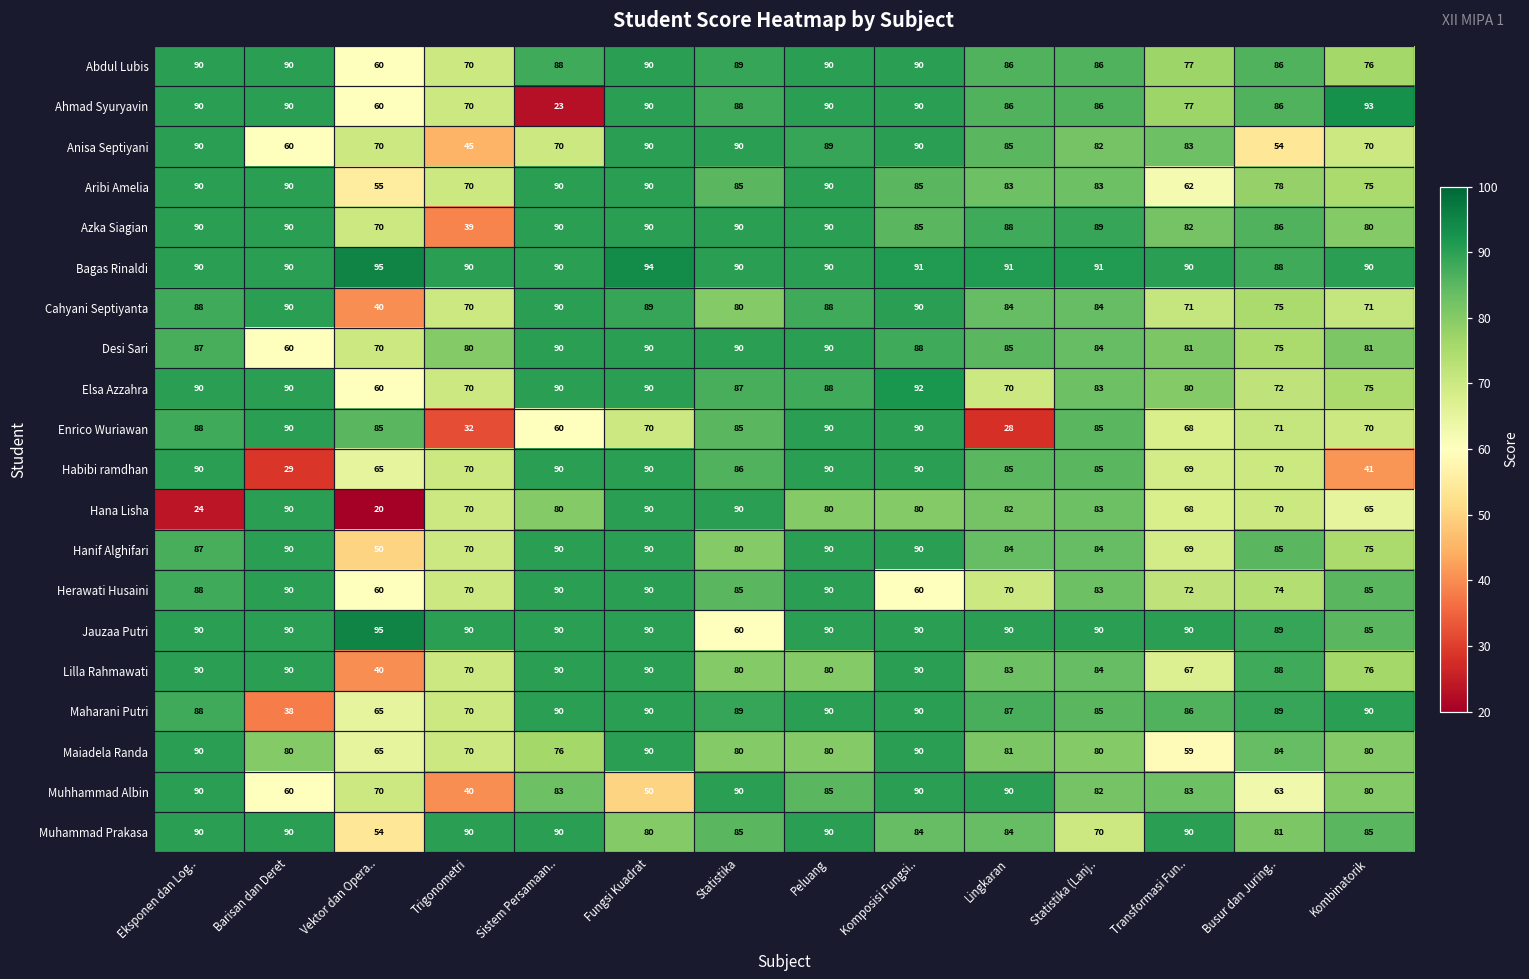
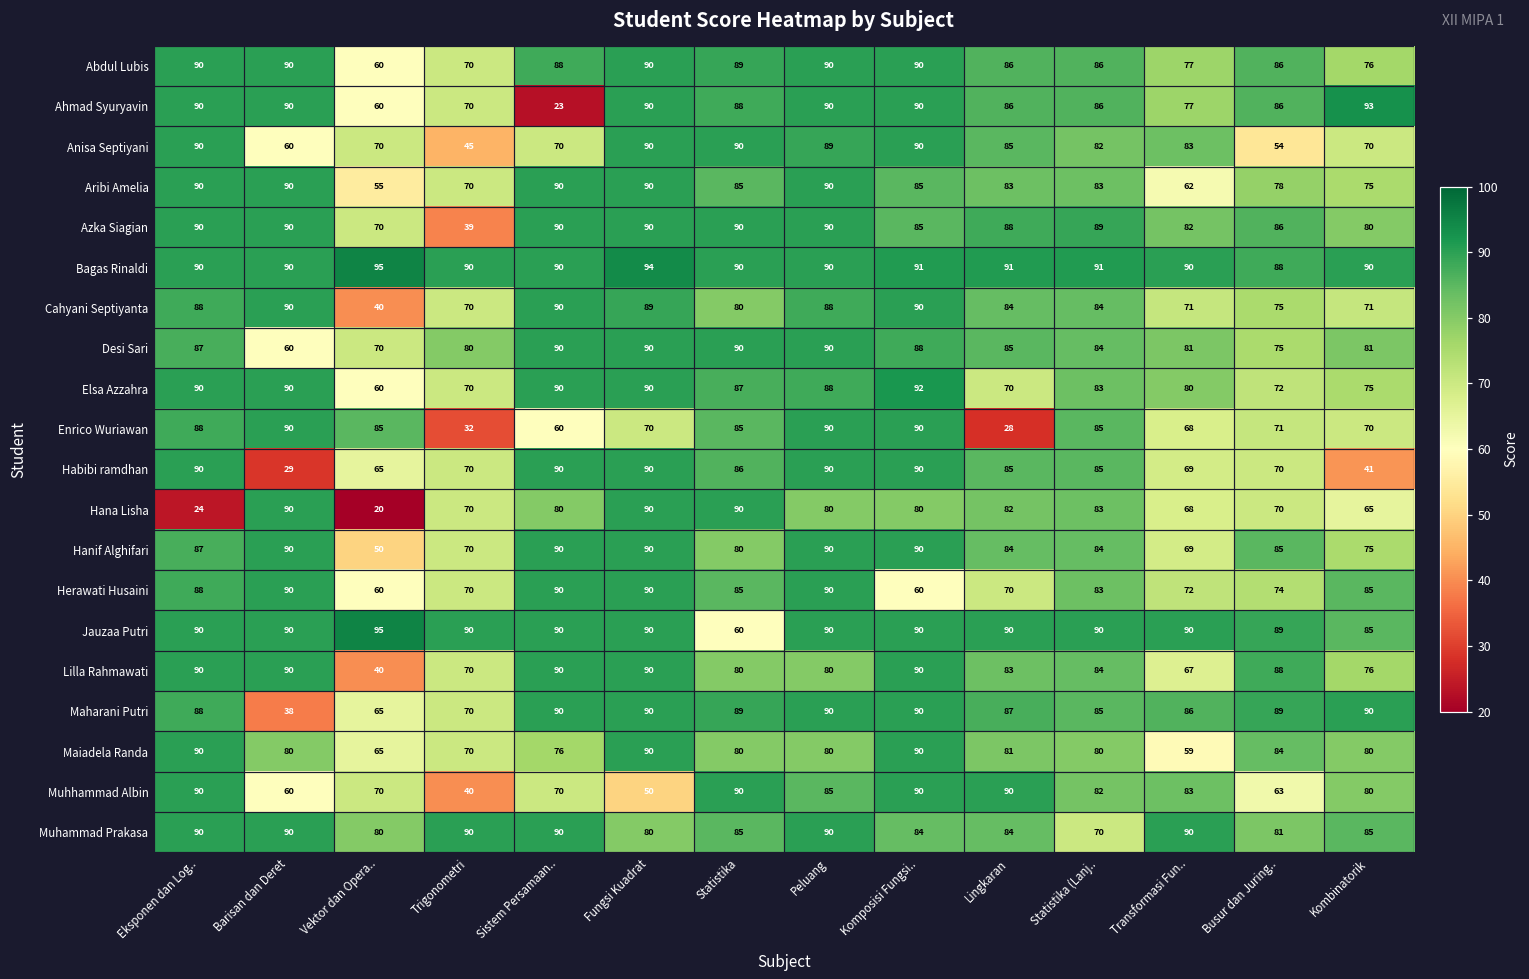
  {
    "Muhhammad Albin": {
      "Eksponen dan Log..": 90,
      "Barisan dan Deret": 60,
      "Vektor dan Opera..": 70,
      "Trigonometri": 40,
-     "Sistem Persamaan..": 83,
+     "Sistem Persamaan..": 70,
      "Fungsi Kuadrat": 50,
      "Statistika": 90,
      "Peluang": 85,
      "Komposisi Fungsi..": 90,
      "Lingkaran": 90,
      "Statistika (Lanj..": 82,
      "Transformasi Fun..": 83,
      "Busur dan Juring..": 63,
      "Kombinatorik": 80
    },
    "Muhammad Prakasa": {
      "Eksponen dan Log..": 90,
      "Barisan dan Deret": 90,
-     "Vektor dan Opera..": 54,
+     "Vektor dan Opera..": 80,
      "Trigonometri": 90,
      "Sistem Persamaan..": 90,
      "Fungsi Kuadrat": 80,
      "Statistika": 85,
      "Peluang": 90,
      "Komposisi Fungsi..": 84,
      "Lingkaran": 84,
      "Statistika (Lanj..": 70,
      "Transformasi Fun..": 90,
      "Busur dan Juring..": 81,
      "Kombinatorik": 85
    }
  }
